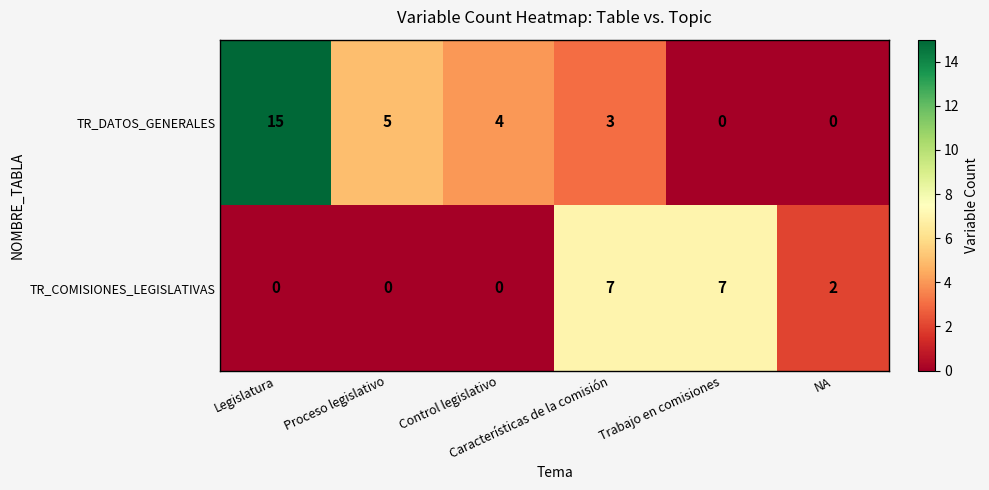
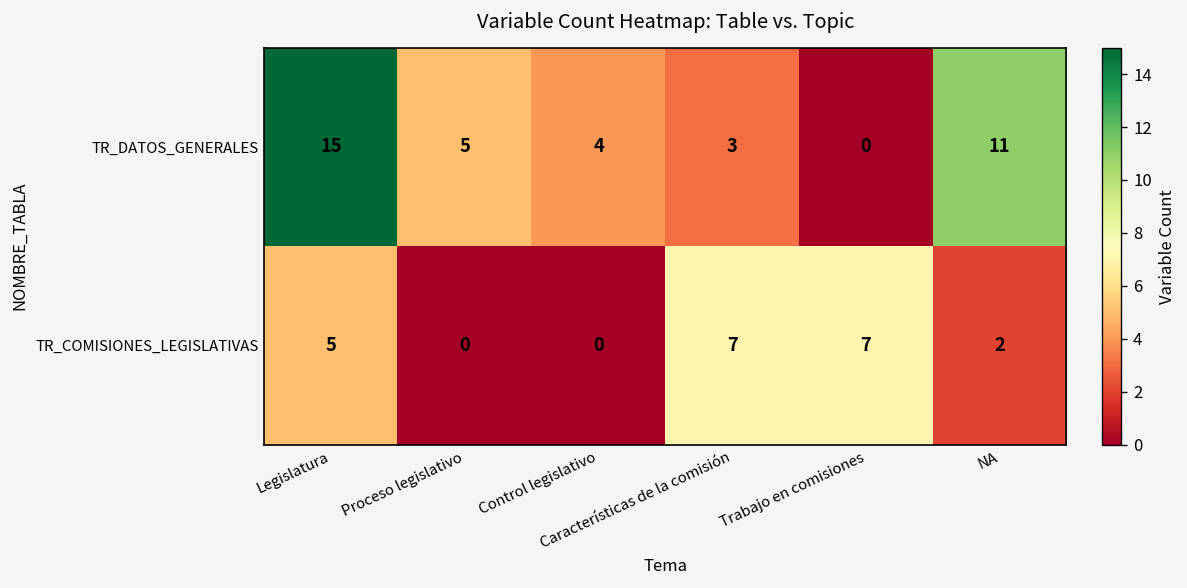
  {
    "TR_DATOS_GENERALES": {
      "Legislatura": 15,
      "Proceso legislativo": 5,
      "Control legislativo": 4,
      "Características de la comisión": 3,
      "Trabajo en comisiones": 0,
-     "NA": 0
+     "NA": 11
    },
    "TR_COMISIONES_LEGISLATIVAS": {
-     "Legislatura": 0,
+     "Legislatura": 5,
      "Proceso legislativo": 0,
      "Control legislativo": 0,
      "Características de la comisión": 7,
      "Trabajo en comisiones": 7,
      "NA": 2
    }
  }
